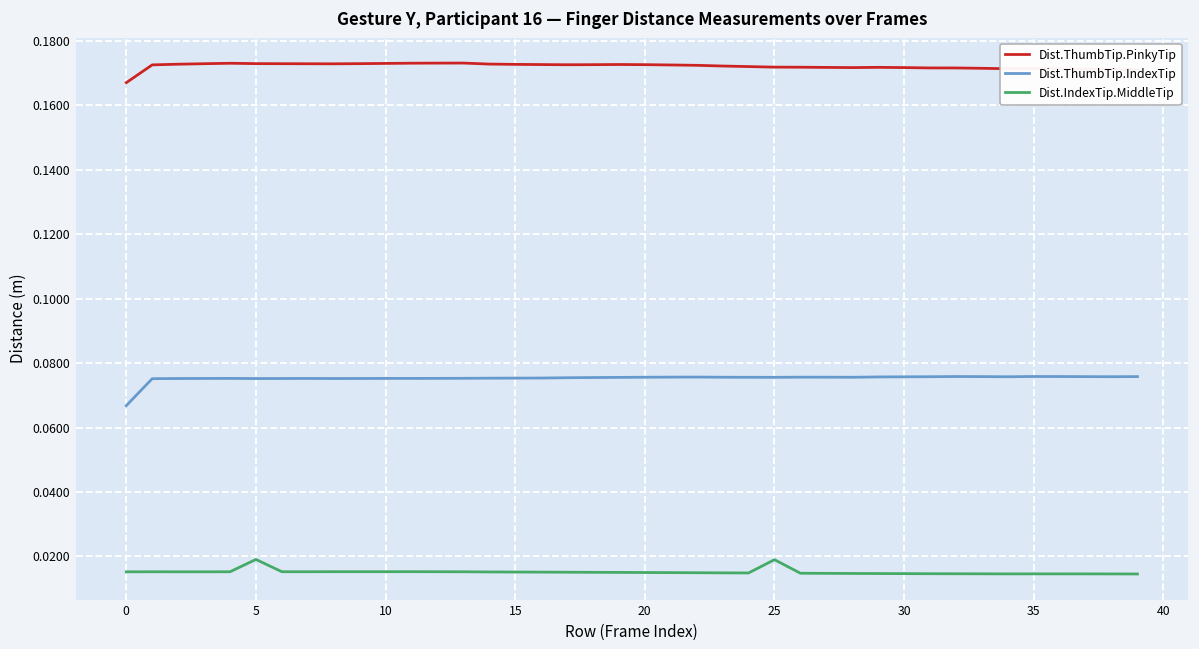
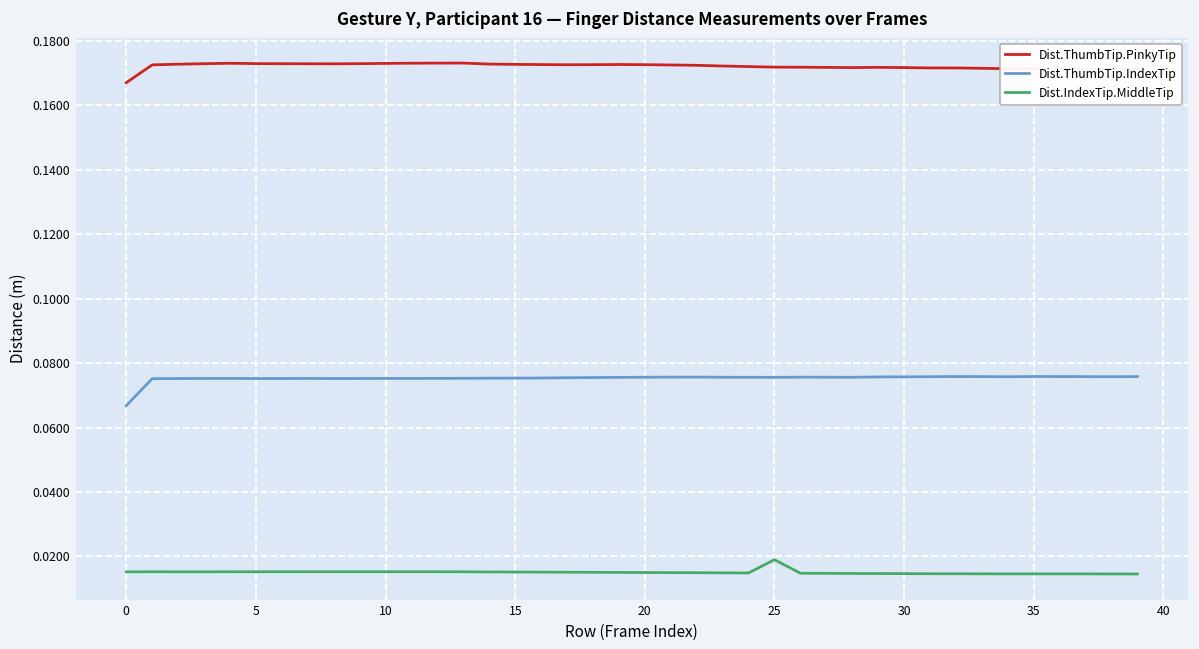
  {
    "Dist.ThumbTip.PinkyTip": {
      "0": 0.167,
      "5": 0.173,
      "10": 0.173,
      "15": 0.173,
      "20": 0.173,
      "25": 0.172,
      "30": 0.172
    },
    "Dist.ThumbTip.IndexTip": {
      "0": 0.067,
      "5": 0.075,
      "10": 0.075,
      "15": 0.075,
      "20": 0.076,
      "25": 0.076,
      "30": 0.076,
      "35": 0.076
    },
    "Dist.IndexTip.MiddleTip": {
      "0": 0.015,
-     "5": 0.019,
+     "5": 0.015,
      "10": 0.015,
      "15": 0.015,
      "20": 0.015,
      "25": 0.019,
      "30": 0.015,
      "35": 0.015
    }
  }
